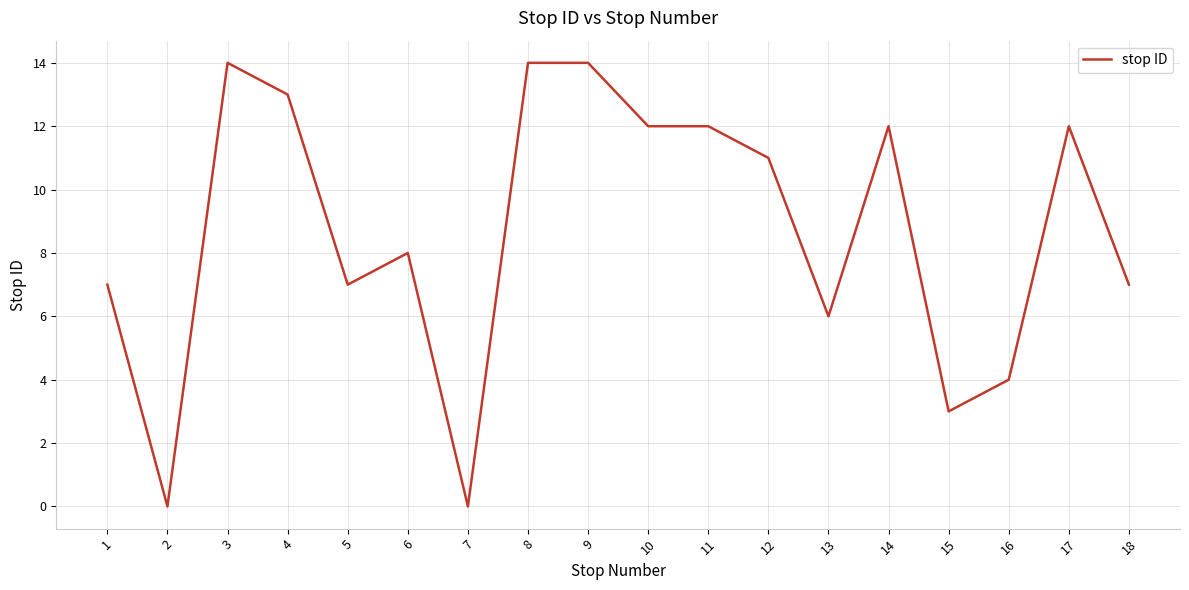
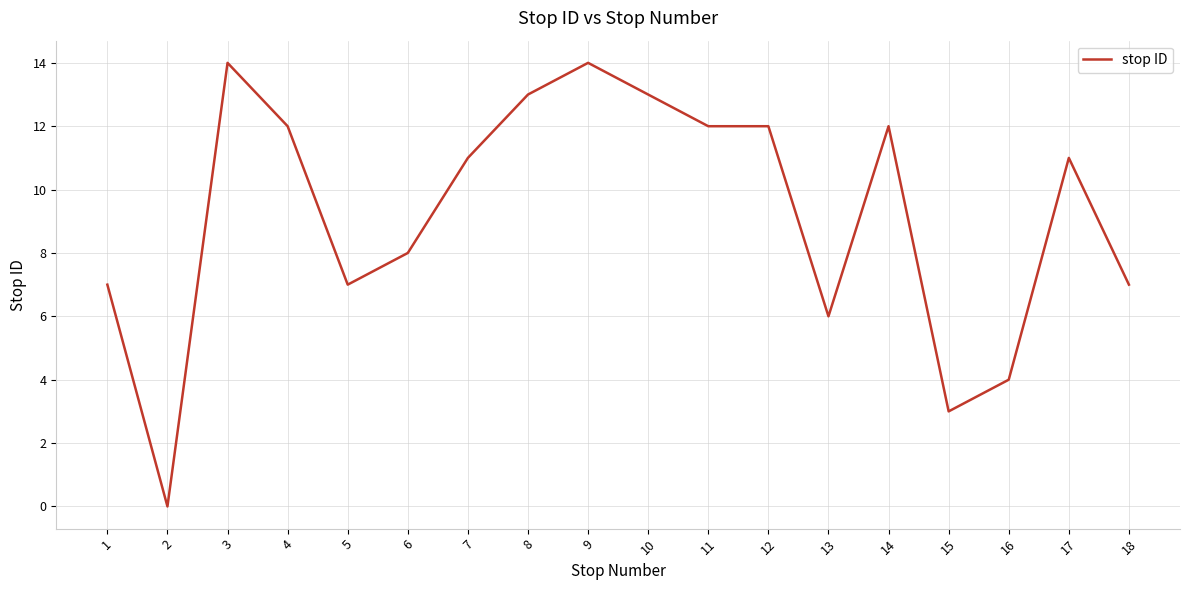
  {
    "1": 7,
    "2": 0,
    "3": 14,
-   "4": 13,
+   "4": 12,
    "5": 7,
    "6": 8,
-   "7": 0,
-   "8": 14,
+   "7": 11,
+   "8": 13,
    "9": 14,
-   "10": 12,
+   "10": 13,
    "11": 12,
-   "12": 11,
+   "12": 12,
    "13": 6,
    "14": 12,
    "15": 3,
    "16": 4,
-   "17": 12,
+   "17": 11,
    "18": 7
  }
